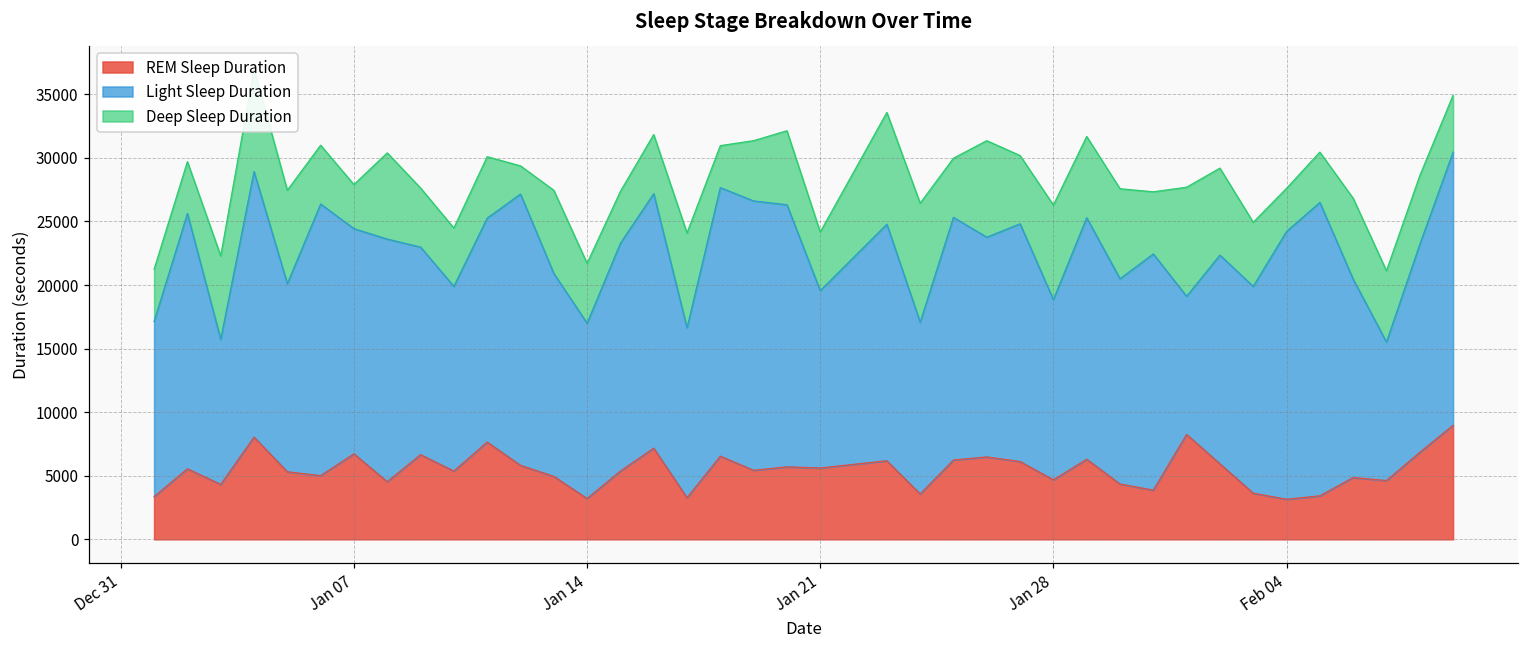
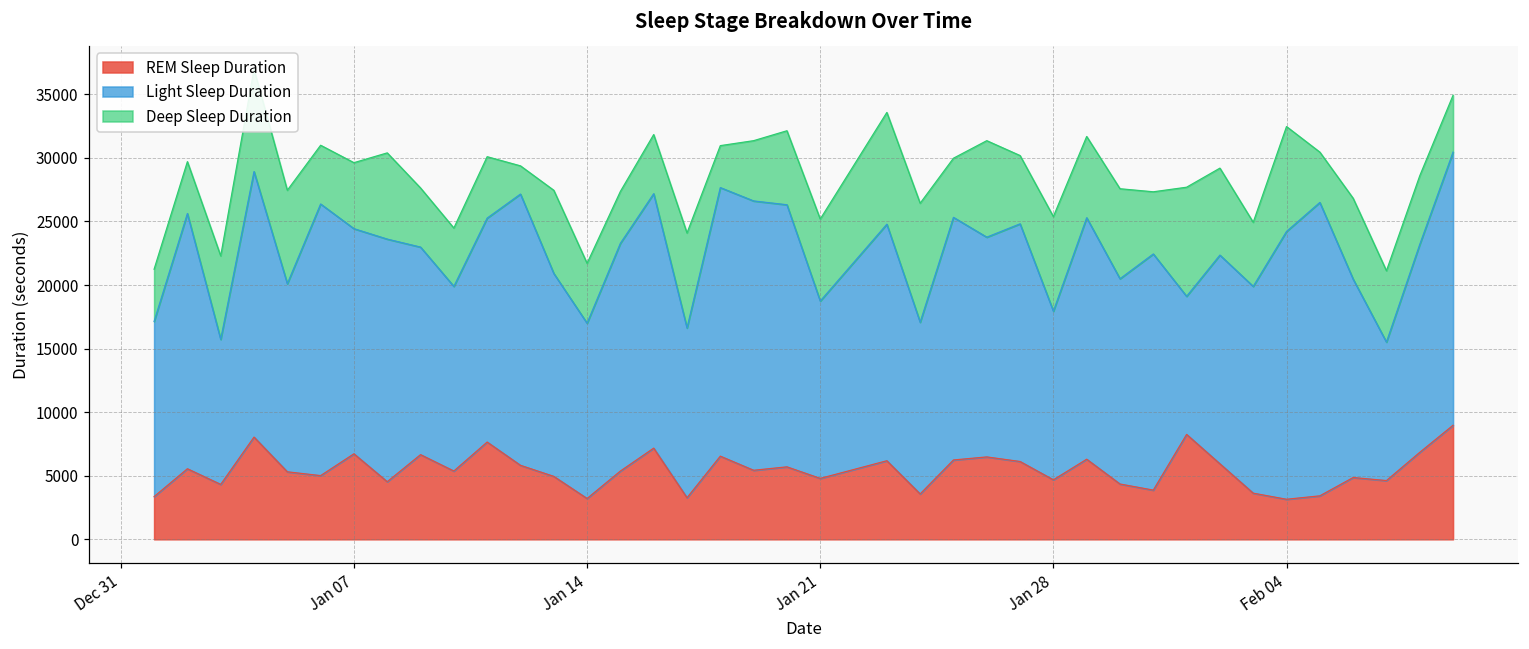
  {
    "REM Sleep Duration": {
      "Jan 07": 6700,
      "Jan 14": 3200,
-     "Jan 21": 5600,
+     "Jan 21": 4800,
      "Jan 28": 4700,
      "Feb 04": 3200
    },
    "Light Sleep Duration": {
      "Jan 07": 17700,
      "Jan 14": 13800,
      "Jan 21": 13900,
-     "Jan 28": 14200,
+     "Jan 28": 13300,
      "Feb 04": 21100
    },
    "Deep Sleep Duration": {
-     "Jan 07": 3500,
+     "Jan 07": 5200,
      "Jan 14": 4700,
-     "Jan 21": 4600,
+     "Jan 21": 6500,
      "Jan 28": 7400,
-     "Feb 04": 3400
+     "Feb 04": 8300
    }
  }
